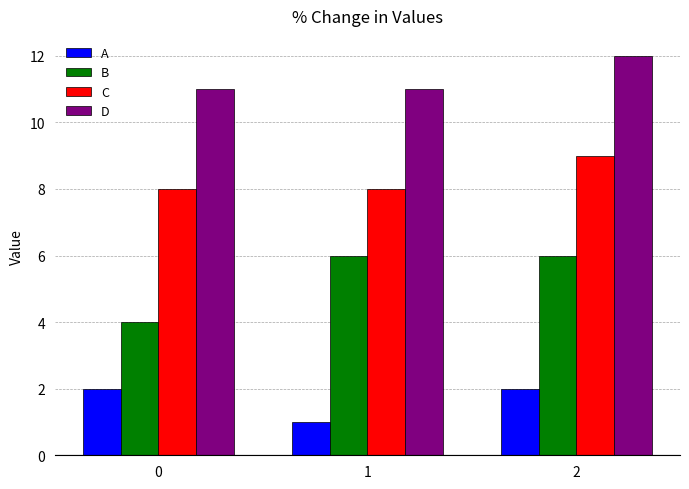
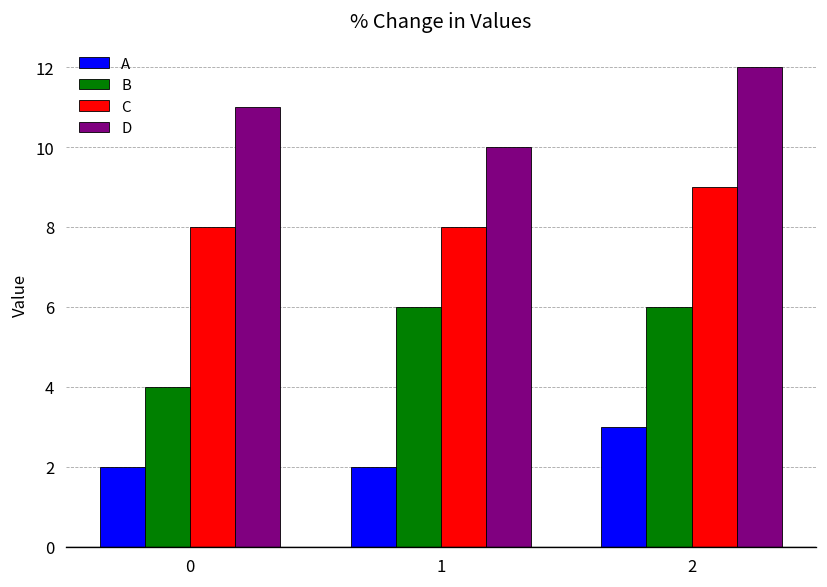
  {
    "A": {
      "0": 2,
-     "1": 1,
-     "2": 2
+     "1": 2,
+     "2": 3
    },
    "B": {
      "0": 4,
      "1": 6,
      "2": 6
    },
    "C": {
      "0": 8,
      "1": 8,
      "2": 9
    },
    "D": {
      "0": 11,
-     "1": 11,
+     "1": 10,
      "2": 12
    }
  }
